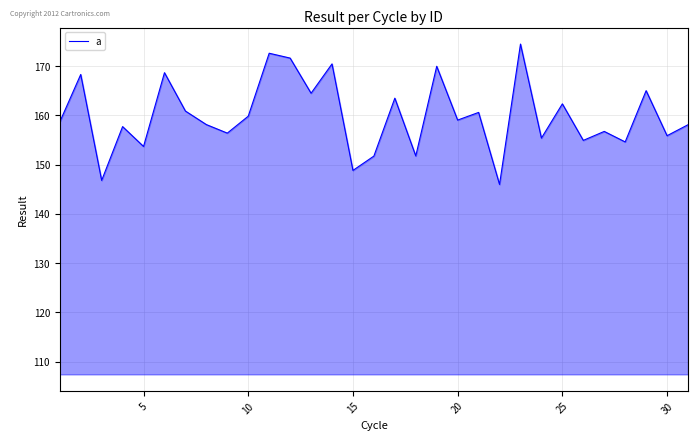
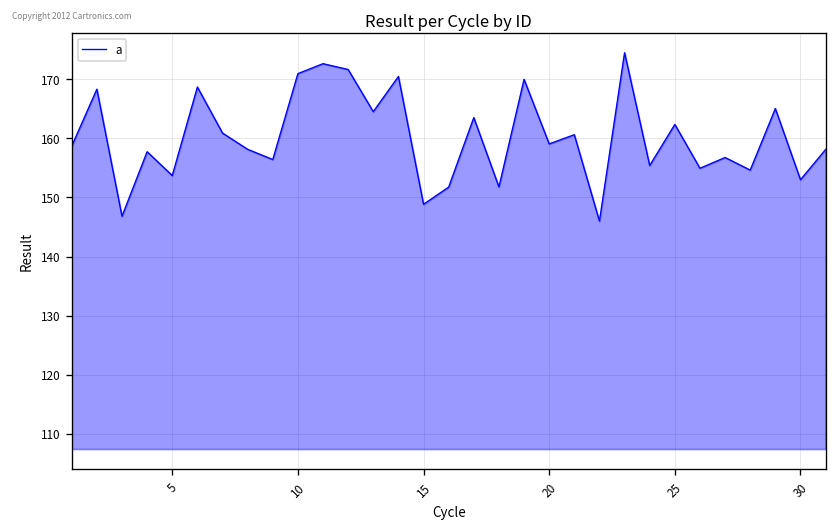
  {
    "5": 154,
-   "10": 160,
+   "10": 171,
    "15": 149,
    "20": 159,
    "25": 162,
-   "30": 156
+   "30": 153
  }
